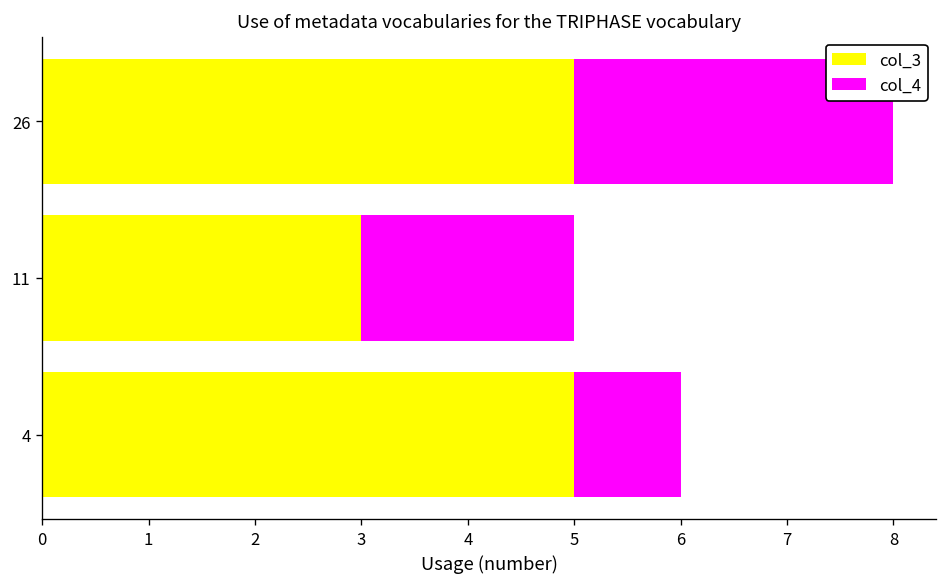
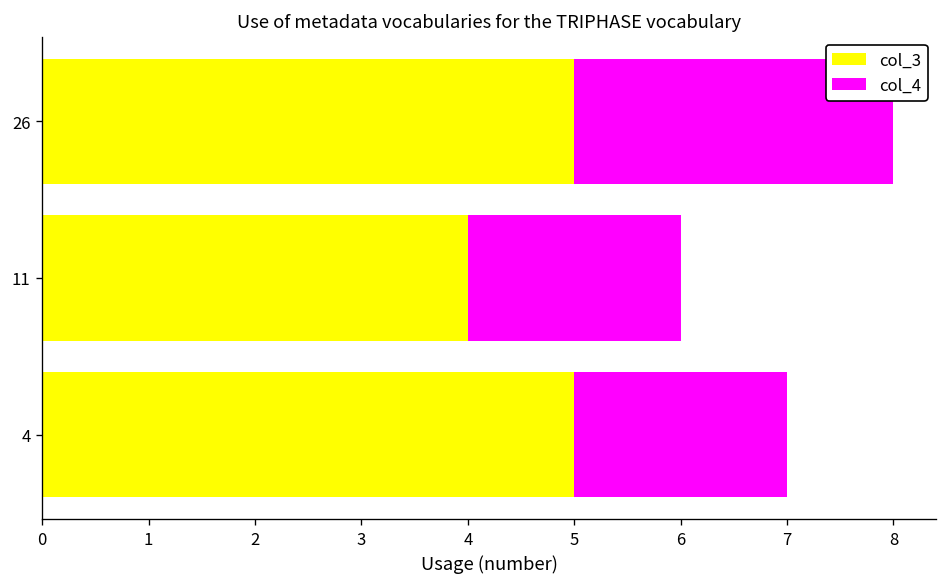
  {
    "col_3": {
      "26": 5,
-     "11": 3,
+     "11": 4,
      "4": 5
    },
    "col_4": {
      "26": 3,
      "11": 2,
-     "4": 1
+     "4": 2
    }
  }
